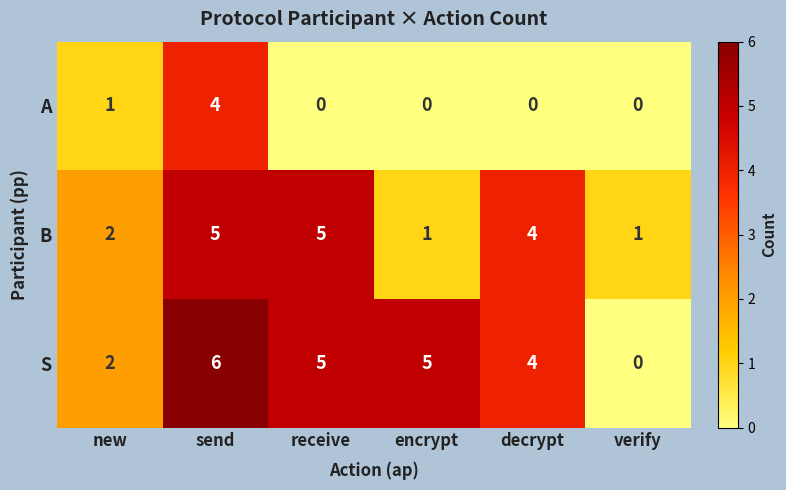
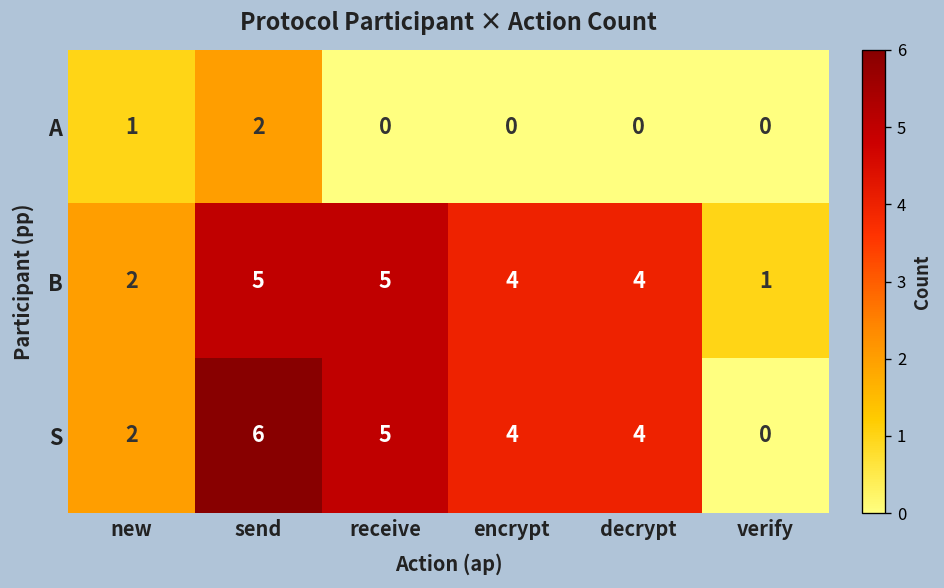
  {
    "A": {
      "new": 1,
-     "send": 4,
+     "send": 2,
      "receive": 0,
      "encrypt": 0,
      "decrypt": 0,
      "verify": 0
    },
    "B": {
      "new": 2,
      "send": 5,
      "receive": 5,
-     "encrypt": 1,
+     "encrypt": 4,
      "decrypt": 4,
      "verify": 1
    },
    "S": {
      "new": 2,
      "send": 6,
      "receive": 5,
-     "encrypt": 5,
+     "encrypt": 4,
      "decrypt": 4,
      "verify": 0
    }
  }
